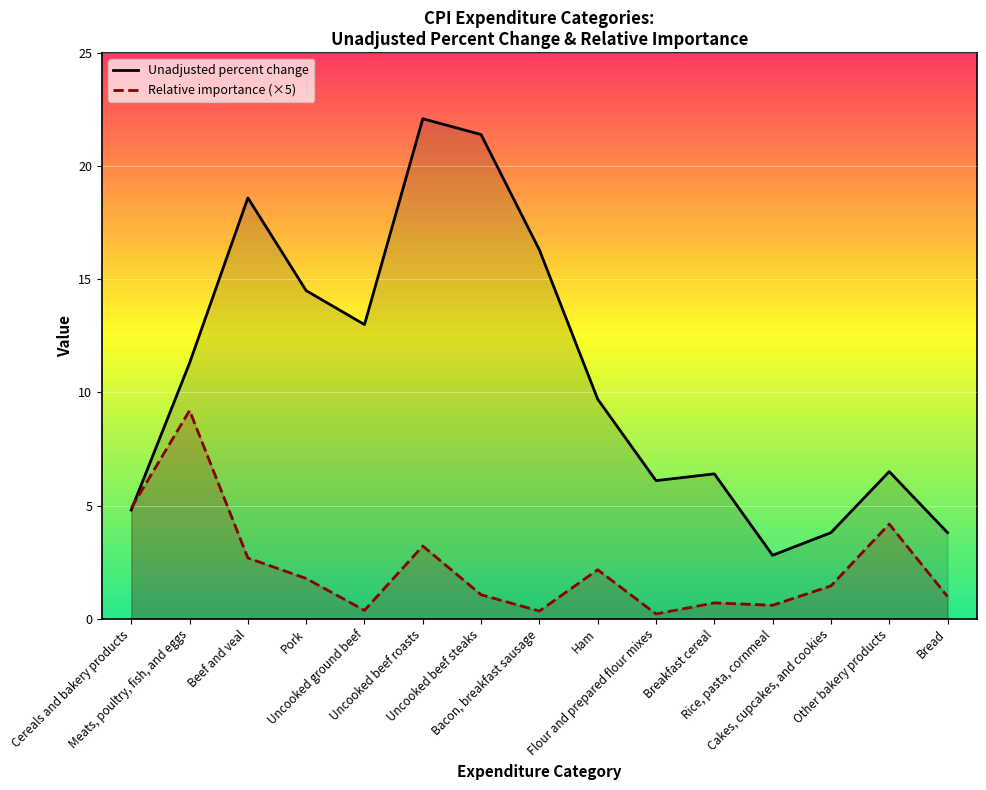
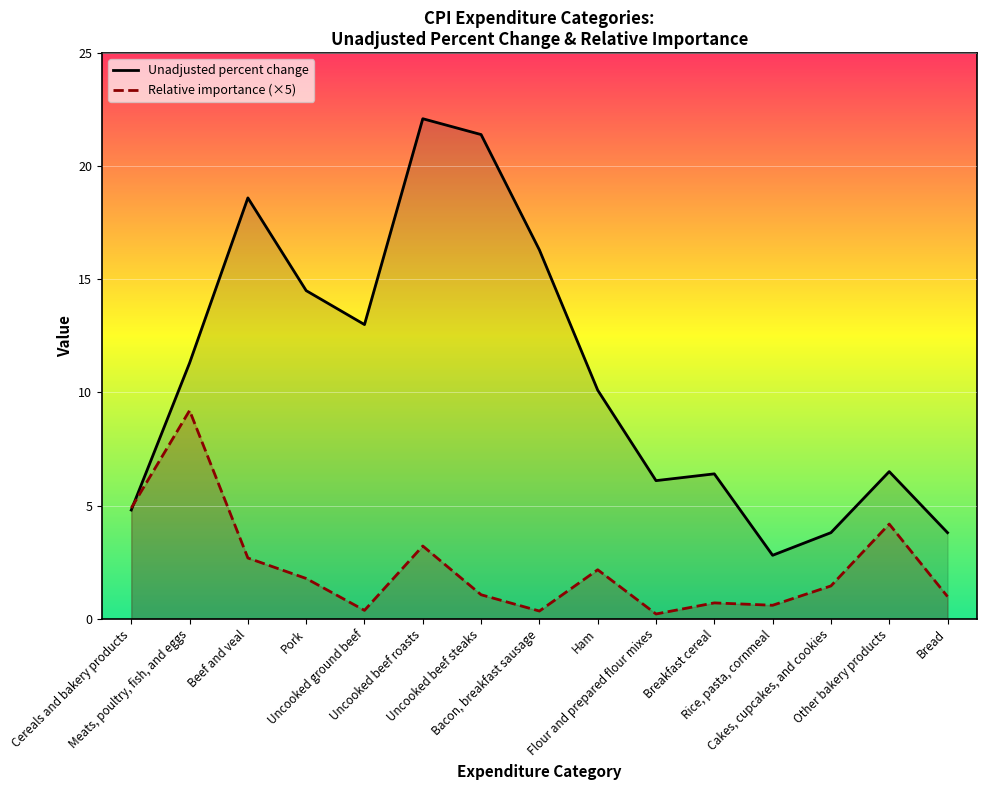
  {
    "Unadjusted percent change": {
      "Meats, poultry, fish, and eggs": 11.3,
      "Beef and veal": 18.6,
      "Pork": 14.5,
      "Uncooked ground beef": 13.0,
      "Uncooked beef roasts": 22.1,
      "Uncooked beef steaks": 21.4,
      "Bacon, breakfast sausage": 16.3,
-     "Ham": 9.7,
+     "Ham": 10.1,
      "Flour and prepared flour mixes": 6.1,
      "Breakfast cereal": 6.4,
      "Rice, pasta, cornmeal": 2.8,
      "Cakes, cupcakes, and cookies": 3.8,
      "Other bakery products": 6.5,
      "Bread": 3.8
    },
    "Relative importance (×5)": {
      "Meats, poultry, fish, and eggs": 9.2,
      "Beef and veal": 2.7,
      "Pork": 1.8,
      "Uncooked ground beef": 0.4,
      "Uncooked beef roasts": 3.2,
      "Uncooked beef steaks": 1.1,
      "Bacon, breakfast sausage": 0.3,
      "Ham": 2.2,
      "Flour and prepared flour mixes": 0.2,
      "Breakfast cereal": 0.7,
      "Rice, pasta, cornmeal": 0.6,
      "Cakes, cupcakes, and cookies": 1.4,
      "Other bakery products": 4.2,
      "Bread": 1.0
    }
  }
